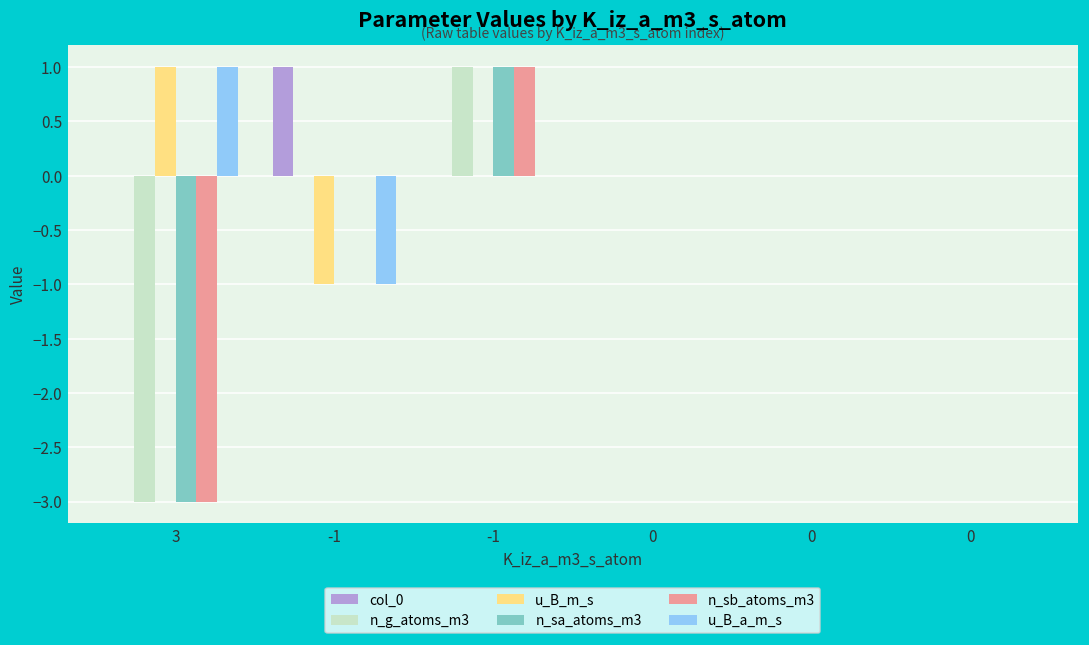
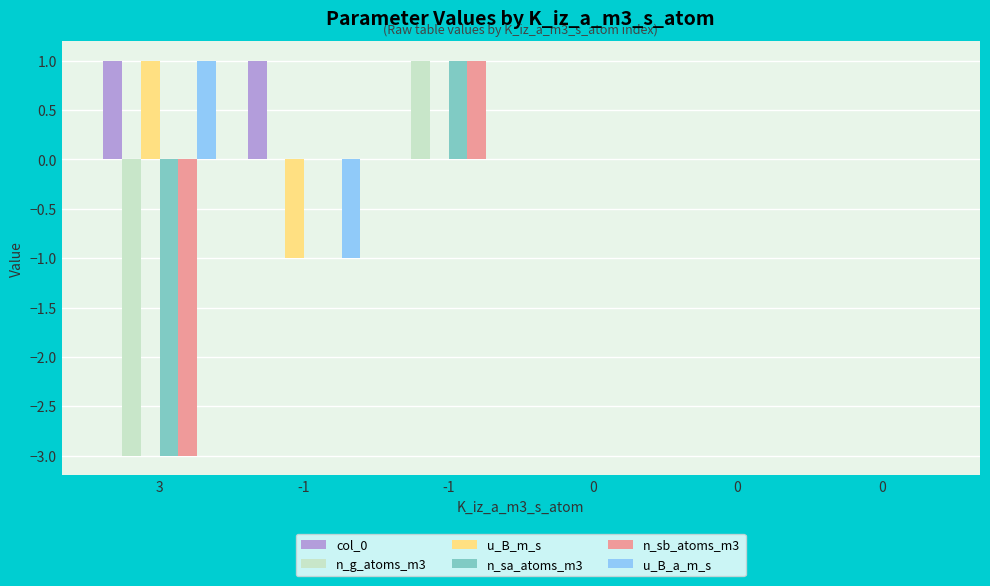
  {
    "col_0": {
-     "3": 0
+     "3": 1
    },
    "n_g_atoms_m3": {
      "3": -3
    },
    "u_B_m_s": {
      "3": 1
    },
    "n_sb_atoms_m3": {
      "3": -3
    }
  }
